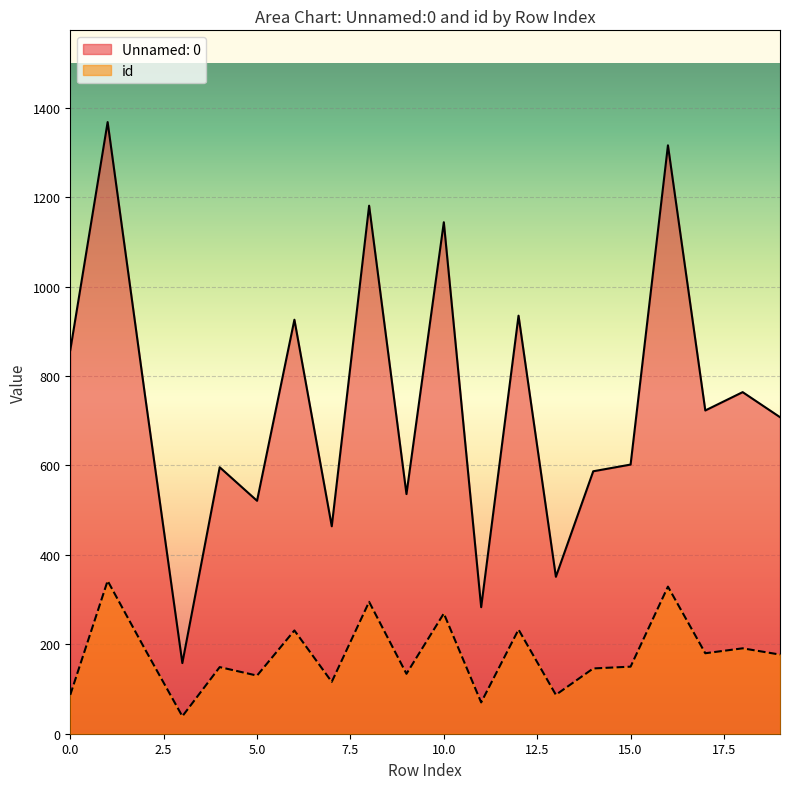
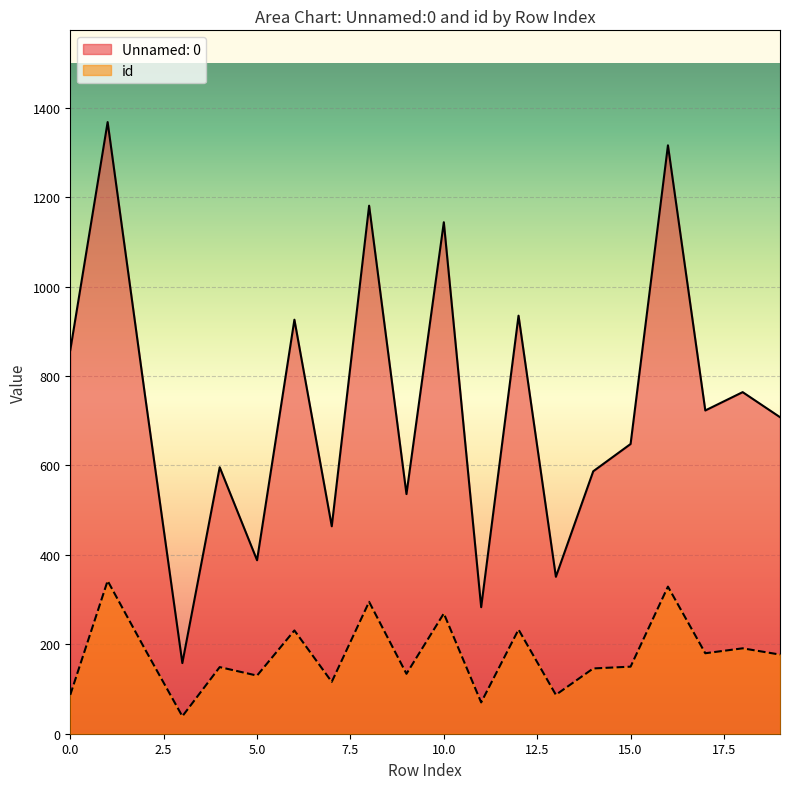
  {
    "Unnamed: 0": {
      "0.0": 860,
-     "5.0": 520,
+     "5.0": 390,
      "10.0": 1140,
-     "15.0": 600
+     "15.0": 650
    },
    "id": {
      "0.0": 90,
      "5.0": 130,
      "10.0": 270,
      "15.0": 150
    }
  }
